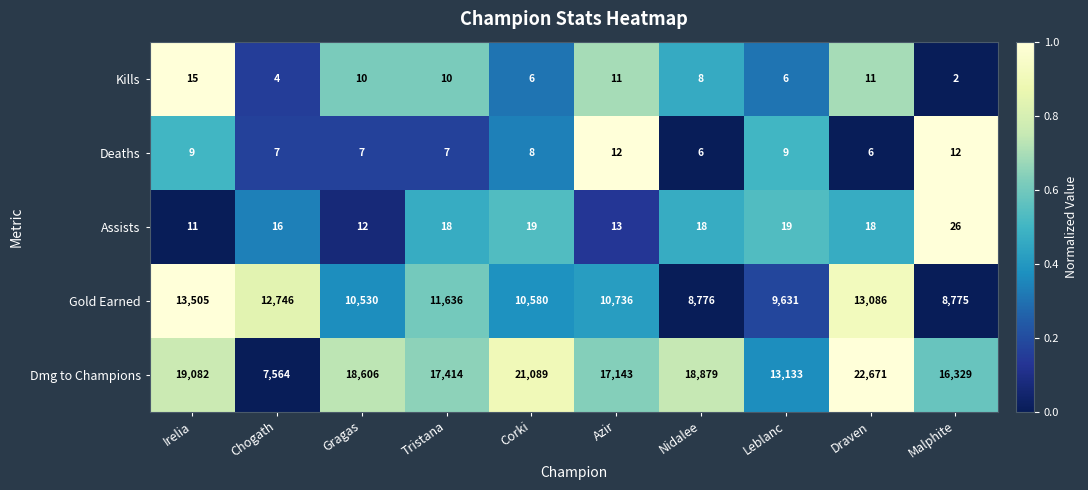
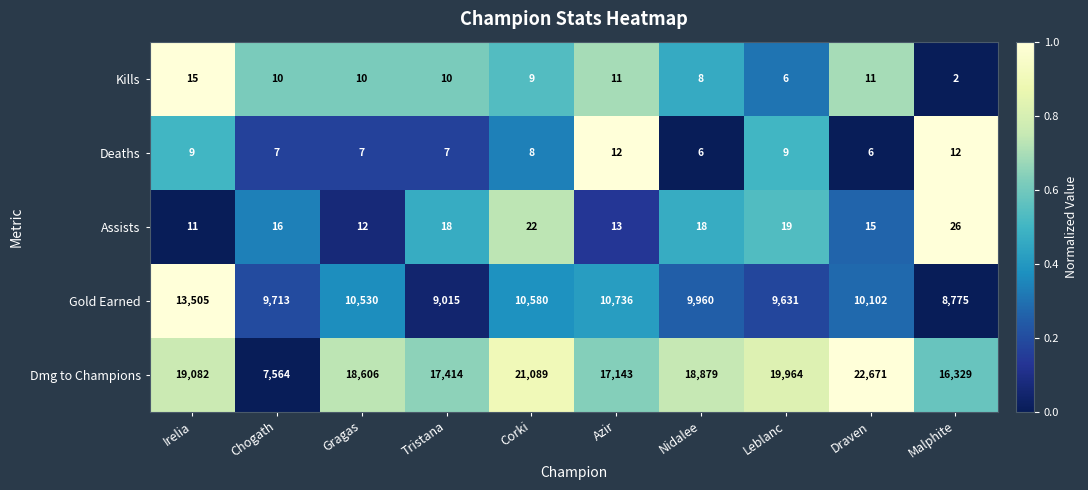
  {
    "Kills": {
      "Irelia": "15",
-     "Chogath": "4",
+     "Chogath": "10",
      "Gragas": "10",
      "Tristana": "10",
-     "Corki": "6",
+     "Corki": "9",
      "Azir": "11",
      "Nidalee": "8",
      "Leblanc": "6",
      "Draven": "11",
      "Malphite": "2"
    },
    "Deaths": {
      "Irelia": "9",
      "Chogath": "7",
      "Gragas": "7",
      "Tristana": "7",
      "Corki": "8",
      "Azir": "12",
      "Nidalee": "6",
      "Leblanc": "9",
      "Draven": "6",
      "Malphite": "12"
    },
    "Assists": {
      "Irelia": "11",
      "Chogath": "16",
      "Gragas": "12",
      "Tristana": "18",
-     "Corki": "19",
+     "Corki": "22",
      "Azir": "13",
      "Nidalee": "18",
      "Leblanc": "19",
-     "Draven": "18",
+     "Draven": "15",
      "Malphite": "26"
    },
    "Gold Earned": {
      "Irelia": "13,505",
-     "Chogath": "12,746",
+     "Chogath": "9,713",
      "Gragas": "10,530",
-     "Tristana": "11,636",
+     "Tristana": "9,015",
      "Corki": "10,580",
      "Azir": "10,736",
-     "Nidalee": "8,776",
+     "Nidalee": "9,960",
      "Leblanc": "9,631",
-     "Draven": "13,086",
+     "Draven": "10,102",
      "Malphite": "8,775"
    },
    "Dmg to Champions": {
      "Irelia": "19,082",
      "Chogath": "7,564",
      "Gragas": "18,606",
      "Tristana": "17,414",
      "Corki": "21,089",
      "Azir": "17,143",
      "Nidalee": "18,879",
-     "Leblanc": "13,133",
+     "Leblanc": "19,964",
      "Draven": "22,671",
      "Malphite": "16,329"
    }
  }
